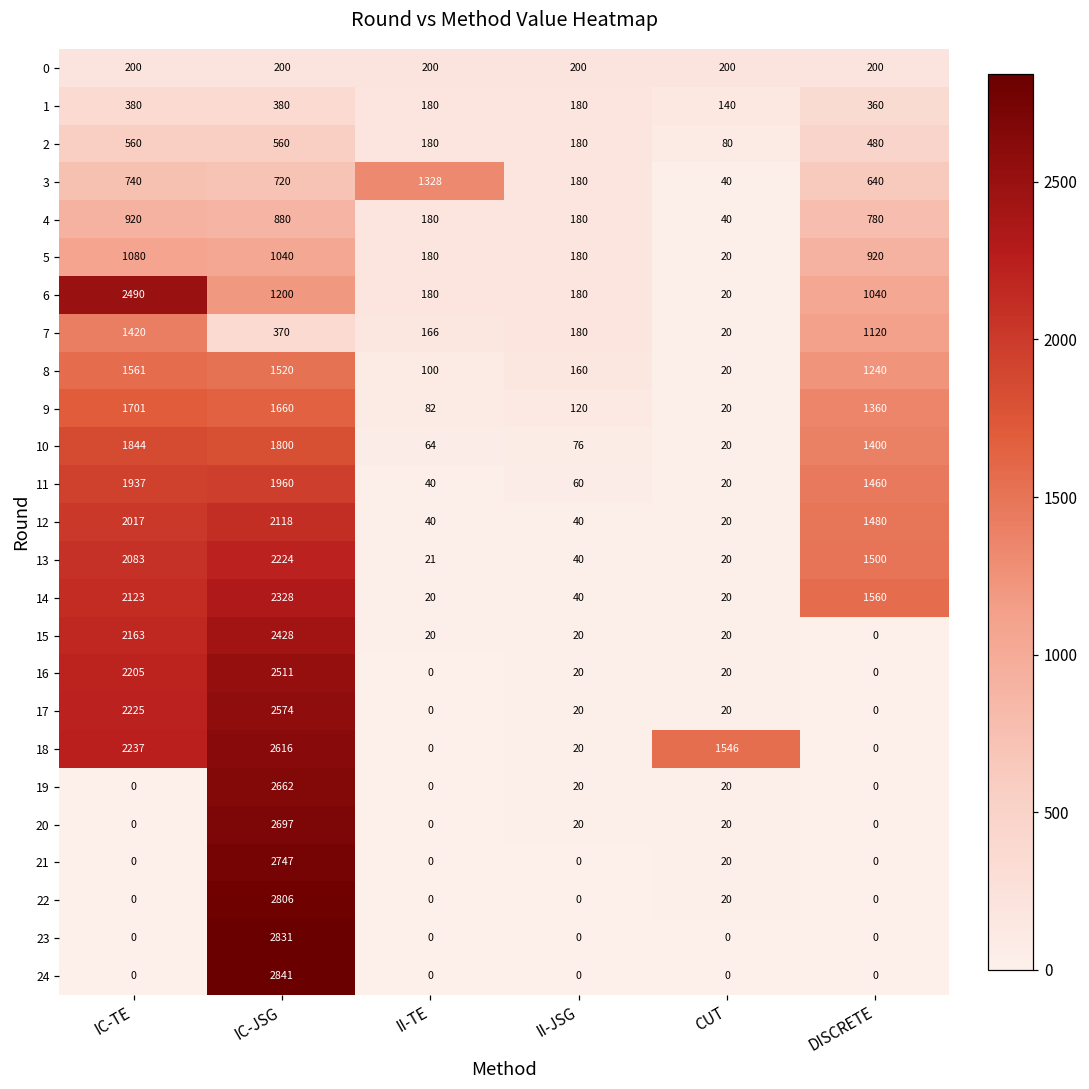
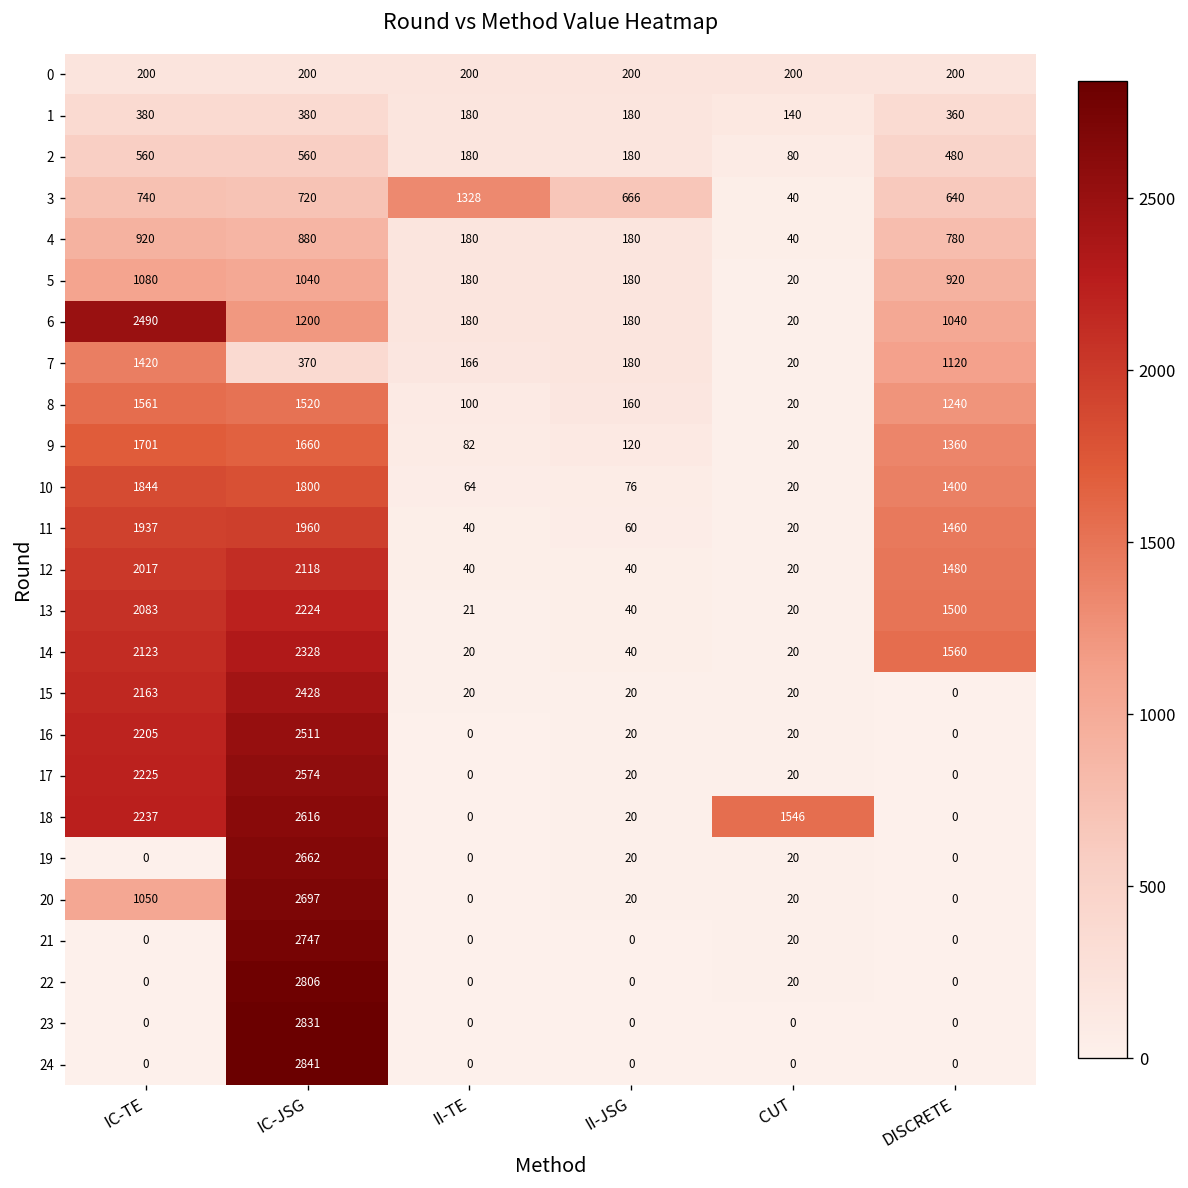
  {
    "0": {
      "IC-TE": 200,
      "IC-JSG": 200,
      "II-TE": 200,
      "II-JSG": 200,
      "CUT": 200,
      "DISCRETE": 200
    },
    "1": {
      "IC-TE": 380,
      "IC-JSG": 380,
      "II-TE": 180,
      "II-JSG": 180,
      "CUT": 140,
      "DISCRETE": 360
    },
    "2": {
      "IC-TE": 560,
      "IC-JSG": 560,
      "II-TE": 180,
      "II-JSG": 180,
      "CUT": 80,
      "DISCRETE": 480
    },
    "3": {
      "IC-TE": 740,
      "IC-JSG": 720,
      "II-TE": 1328,
-     "II-JSG": 180,
+     "II-JSG": 666,
      "CUT": 40,
      "DISCRETE": 640
    },
    "4": {
      "IC-TE": 920,
      "IC-JSG": 880,
      "II-TE": 180,
      "II-JSG": 180,
      "CUT": 40,
      "DISCRETE": 780
    },
    "5": {
      "IC-TE": 1080,
      "IC-JSG": 1040,
      "II-TE": 180,
      "II-JSG": 180,
      "CUT": 20,
      "DISCRETE": 920
    },
    "6": {
      "IC-TE": 2490,
      "IC-JSG": 1200,
      "II-TE": 180,
      "II-JSG": 180,
      "CUT": 20,
      "DISCRETE": 1040
    },
    "7": {
      "IC-TE": 1420,
      "IC-JSG": 370,
      "II-TE": 166,
      "II-JSG": 180,
      "CUT": 20,
      "DISCRETE": 1120
    },
    "8": {
      "IC-TE": 1561,
      "IC-JSG": 1520,
      "II-TE": 100,
      "II-JSG": 160,
      "CUT": 20,
      "DISCRETE": 1240
    },
    "9": {
      "IC-TE": 1701,
      "IC-JSG": 1660,
      "II-TE": 82,
      "II-JSG": 120,
      "CUT": 20,
      "DISCRETE": 1360
    },
    "10": {
      "IC-TE": 1844,
      "IC-JSG": 1800,
      "II-TE": 64,
      "II-JSG": 76,
      "CUT": 20,
      "DISCRETE": 1400
    },
    "11": {
      "IC-TE": 1937,
      "IC-JSG": 1960,
      "II-TE": 40,
      "II-JSG": 60,
      "CUT": 20,
      "DISCRETE": 1460
    },
    "12": {
      "IC-TE": 2017,
      "IC-JSG": 2118,
      "II-TE": 40,
      "II-JSG": 40,
      "CUT": 20,
      "DISCRETE": 1480
    },
    "13": {
      "IC-TE": 2083,
      "IC-JSG": 2224,
      "II-TE": 21,
      "II-JSG": 40,
      "CUT": 20,
      "DISCRETE": 1500
    },
    "14": {
      "IC-TE": 2123,
      "IC-JSG": 2328,
      "II-TE": 20,
      "II-JSG": 40,
      "CUT": 20,
      "DISCRETE": 1560
    },
    "15": {
      "IC-TE": 2163,
      "IC-JSG": 2428,
      "II-TE": 20,
      "II-JSG": 20,
      "CUT": 20,
      "DISCRETE": 0
    },
    "16": {
      "IC-TE": 2205,
      "IC-JSG": 2511,
      "II-TE": 0,
      "II-JSG": 20,
      "CUT": 20,
      "DISCRETE": 0
    },
    "17": {
      "IC-TE": 2225,
      "IC-JSG": 2574,
      "II-TE": 0,
      "II-JSG": 20,
      "CUT": 20,
      "DISCRETE": 0
    },
    "18": {
      "IC-TE": 2237,
      "IC-JSG": 2616,
      "II-TE": 0,
      "II-JSG": 20,
      "CUT": 1546,
      "DISCRETE": 0
    },
    "19": {
      "IC-TE": 0,
      "IC-JSG": 2662,
      "II-TE": 0,
      "II-JSG": 20,
      "CUT": 20,
      "DISCRETE": 0
    },
    "20": {
-     "IC-TE": 0,
+     "IC-TE": 1050,
      "IC-JSG": 2697,
      "II-TE": 0,
      "II-JSG": 20,
      "CUT": 20,
      "DISCRETE": 0
    },
    "21": {
      "IC-TE": 0,
      "IC-JSG": 2747,
      "II-TE": 0,
      "II-JSG": 0,
      "CUT": 20,
      "DISCRETE": 0
    },
    "22": {
      "IC-TE": 0,
      "IC-JSG": 2806,
      "II-TE": 0,
      "II-JSG": 0,
      "CUT": 20,
      "DISCRETE": 0
    },
    "23": {
      "IC-TE": 0,
      "IC-JSG": 2831,
      "II-TE": 0,
      "II-JSG": 0,
      "CUT": 0,
      "DISCRETE": 0
    },
    "24": {
      "IC-TE": 0,
      "IC-JSG": 2841,
      "II-TE": 0,
      "II-JSG": 0,
      "CUT": 0,
      "DISCRETE": 0
    }
  }
